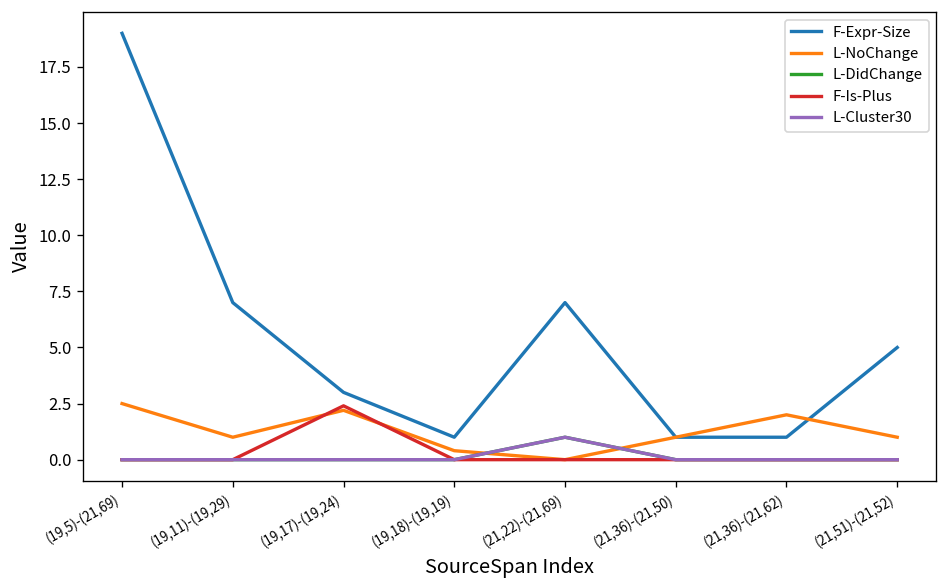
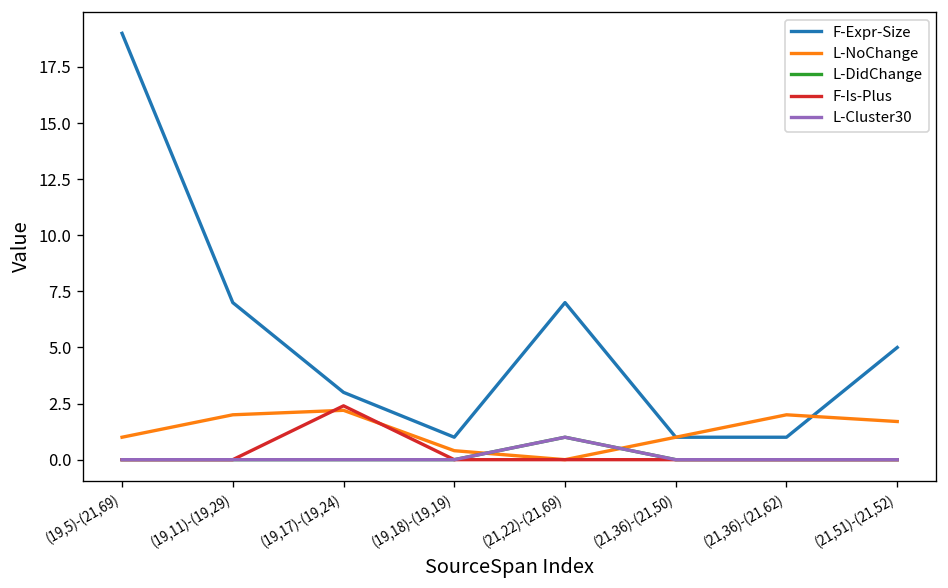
  {
    "F-Expr-Size": {
      "(19,5)-(21,69)": 19.0,
      "(19,11)-(19,29)": 7.0,
      "(19,17)-(19,24)": 3.0,
      "(19,18)-(19,19)": 1.0,
      "(21,22)-(21,69)": 7.0,
      "(21,36)-(21,62)": 1.0,
      "(21,51)-(21,52)": 5.0
    },
    "L-NoChange": {
-     "(19,5)-(21,69)": 2.5,
-     "(19,11)-(19,29)": 1,
+     "(19,5)-(21,69)": 1.0,
+     "(19,11)-(19,29)": 2,
      "(19,17)-(19,24)": 2.2,
      "(19,18)-(19,19)": 0.4,
      "(21,36)-(21,62)": 2.0,
-     "(21,51)-(21,52)": 1.0
+     "(21,51)-(21,52)": 1.7
    },
    "L-Cluster30": {
      "(19,17)-(19,24)": 0.0,
      "(21,22)-(21,69)": 1.0
    },
    "F-Is-Plus": {
      "(19,17)-(19,24)": 2.4
    }
  }
